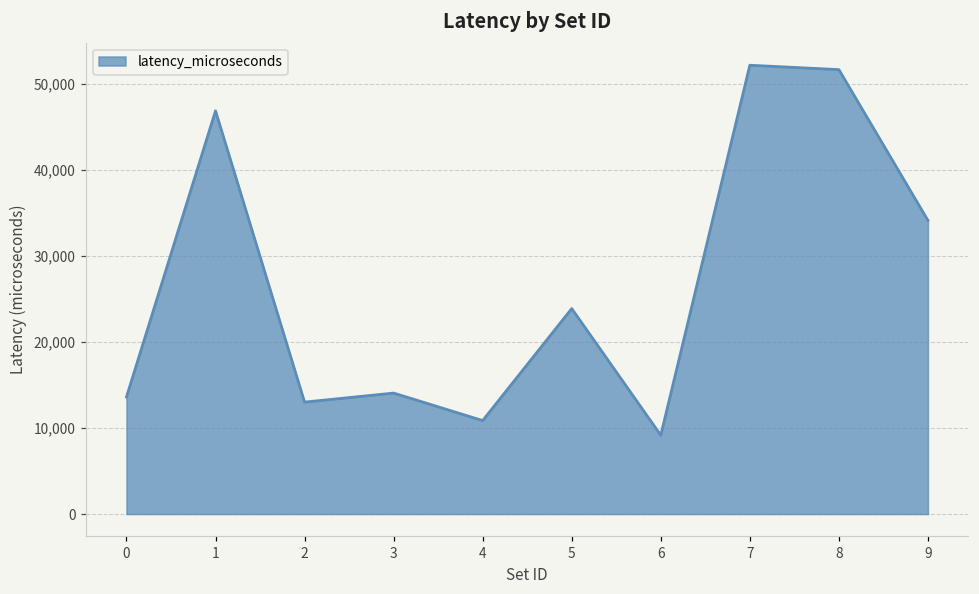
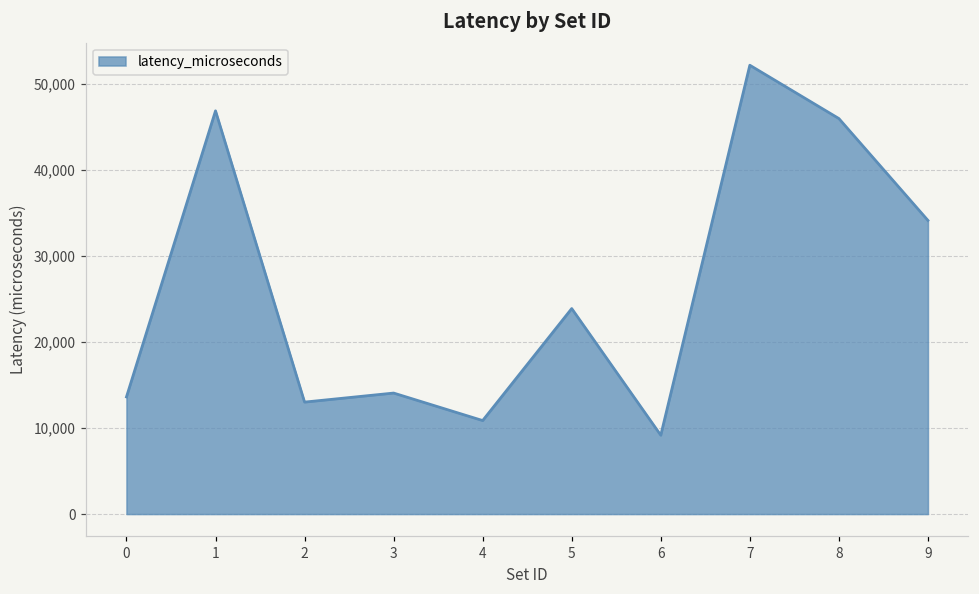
  {
    "0": "14,000",
    "1": "47,000",
    "2": "13,000",
    "3": "14,000",
    "4": "11,000",
    "5": "24,000",
    "6": "9,000",
    "7": "52,000",
-   "8": "52,000",
+   "8": "46,000",
    "9": "34,000"
  }
